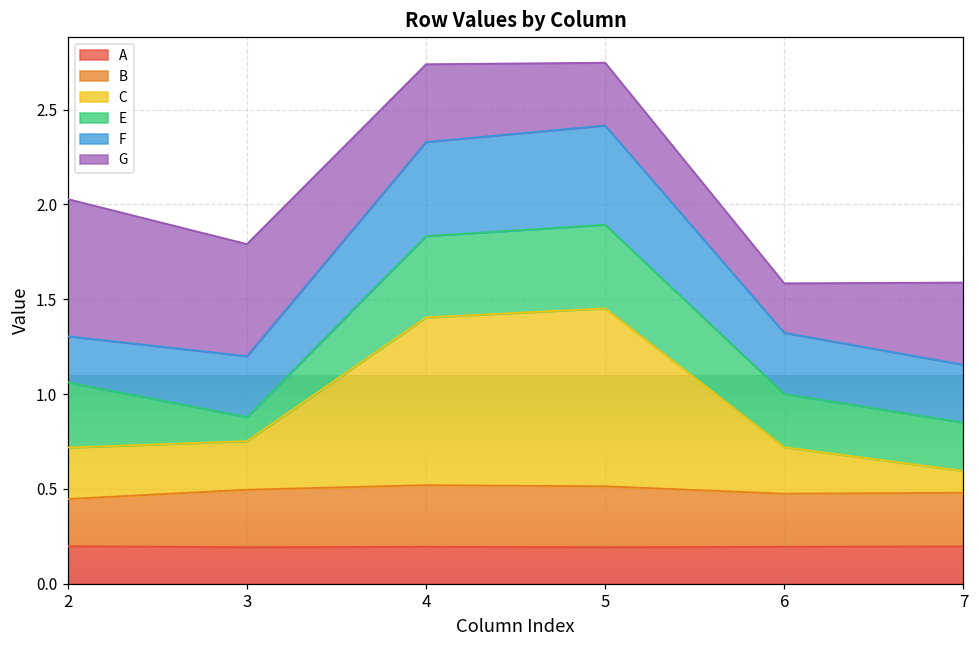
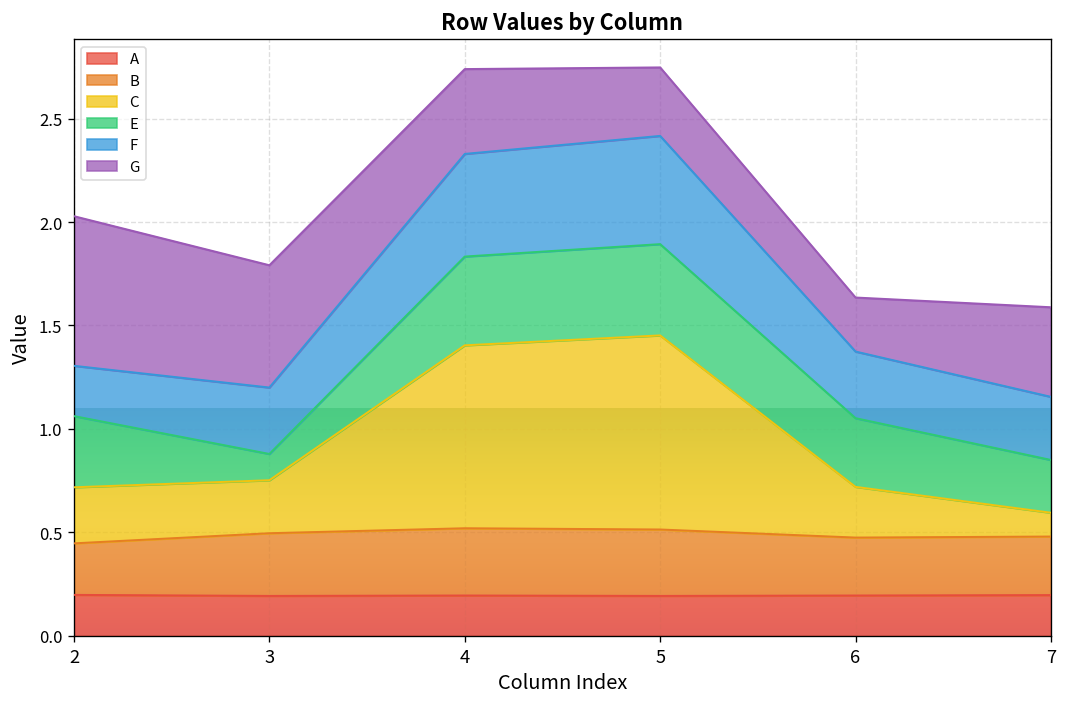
  {
    "C": {
      "2": 0.27,
      "3": 0.26,
      "4": 0.88,
      "5": 0.94,
      "6": 0.24,
      "7": 0.11
    },
    "E": {
      "2": 0.34,
      "3": 0.13,
      "4": 0.43,
      "5": 0.44,
-     "6": 0.28,
+     "6": 0.33,
      "7": 0.26
    },
    "F": {
      "2": 0.24,
      "3": 0.32,
      "4": 0.50,
      "5": 0.52,
      "6": 0.32,
      "7": 0.31
    },
    "G": {
      "2": 0.72,
      "3": 0.59,
      "4": 0.41,
      "5": 0.33,
      "6": 0.26,
      "7": 0.43
    }
  }
